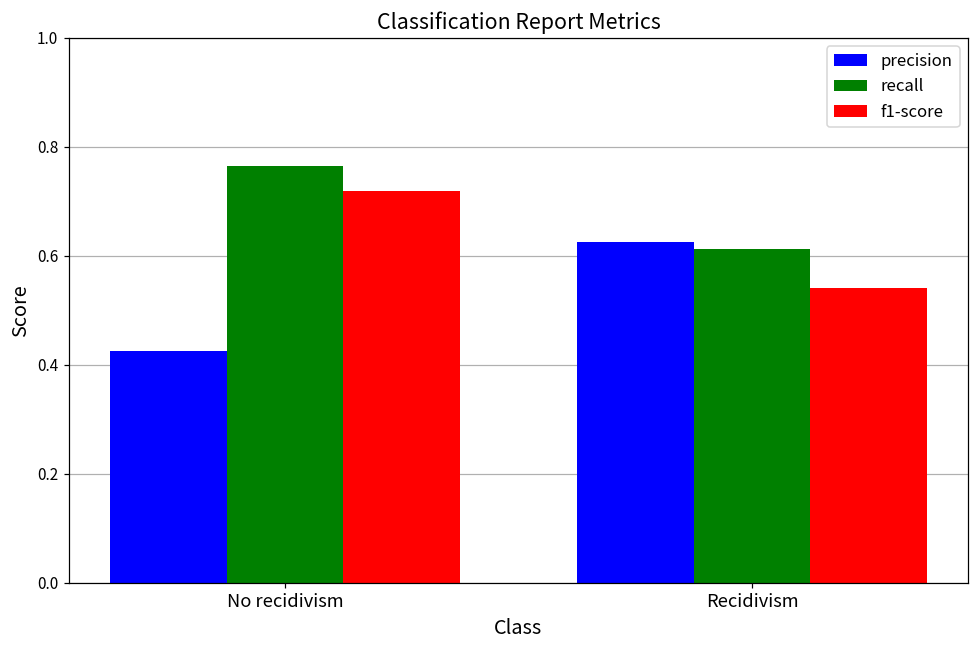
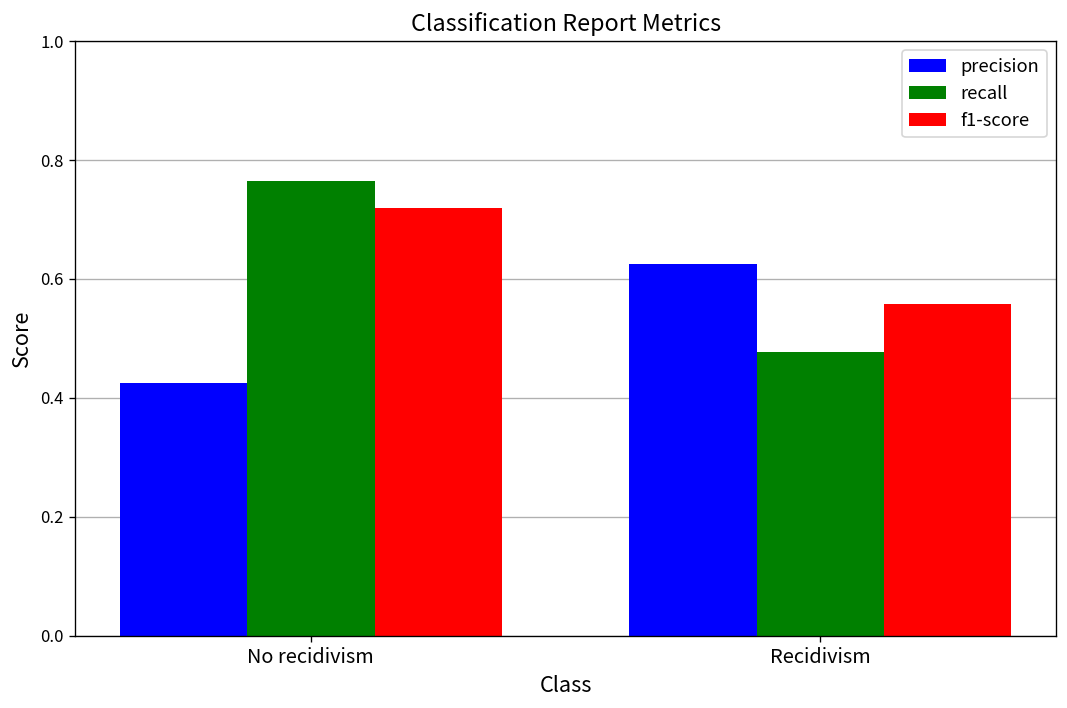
  {
    "precision": {
      "No recidivism": 0.43,
      "Recidivism": 0.63
    },
    "recall": {
      "No recidivism": 0.77,
-     "Recidivism": 0.61
+     "Recidivism": 0.48
    },
    "f1-score": {
      "No recidivism": 0.72,
-     "Recidivism": 0.54
+     "Recidivism": 0.56
    }
  }
